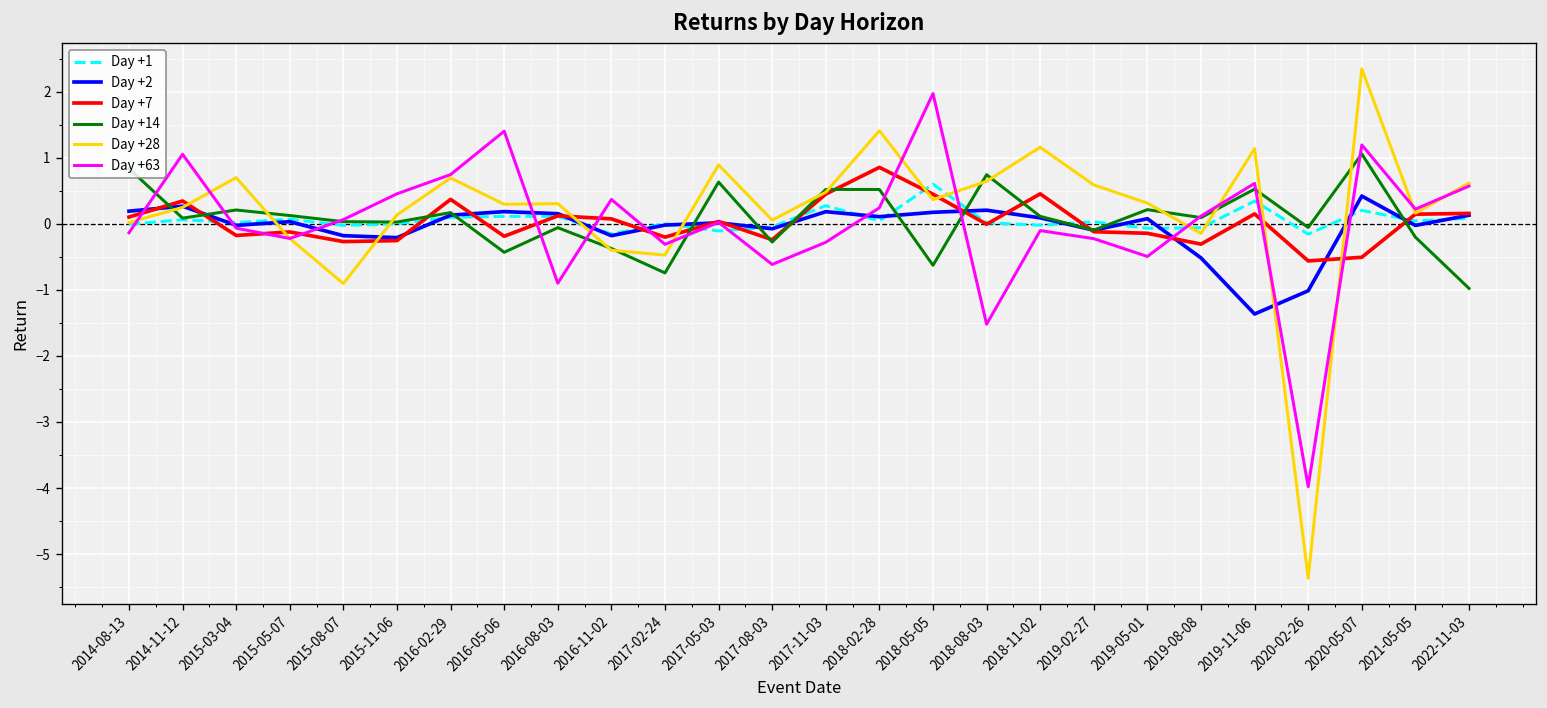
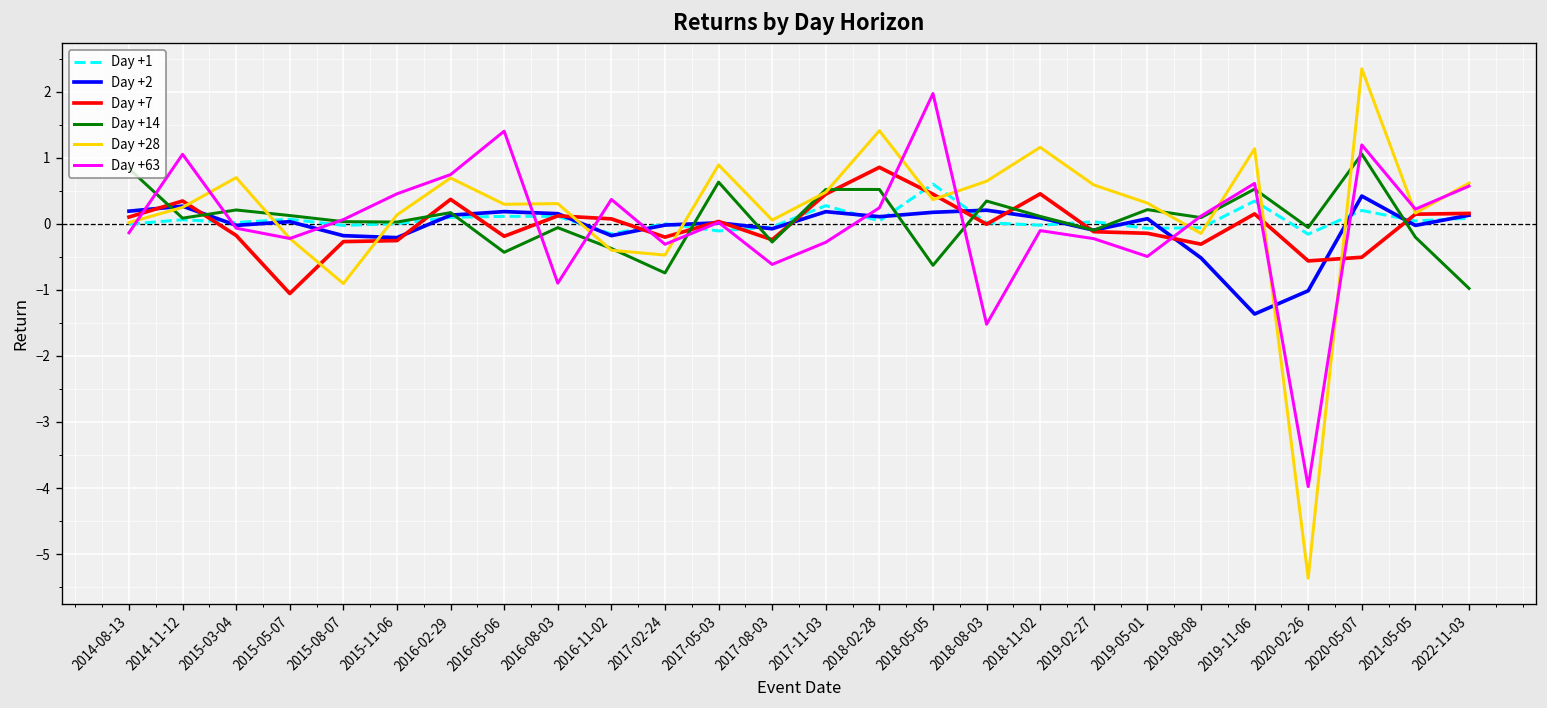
  {
    "Day +1": {
      "2015-08-07": 0.0,
      "2016-05-06": 0.1,
      "2017-05-03": -0.1,
      "2017-11-03": 0.3,
      "2018-02-28": 0.0,
      "2018-05-05": 0.6,
      "2018-11-02": 0.0,
      "2019-02-27": 0.0,
      "2019-05-01": -0.1,
      "2019-08-08": -0.1,
      "2019-11-06": 0.3,
      "2020-02-26": -0.2,
      "2020-05-07": 0.2,
      "2021-05-05": 0.0
    },
    "Day +2": {
      "2014-08-13": 0.2,
      "2015-08-07": -0.2,
      "2016-05-06": 0.2,
      "2017-11-03": 0.2,
      "2018-02-28": 0.1,
      "2018-05-05": 0.2,
      "2018-08-03": 0.2,
      "2019-05-01": 0.1,
      "2019-08-08": -0.5,
      "2019-11-06": -1.4,
      "2020-02-26": -1.0,
      "2020-05-07": 0.4,
      "2021-05-05": 0.0
    },
    "Day +7": {
      "2014-08-13": 0.1,
      "2014-11-12": 0.3,
      "2015-03-04": -0.2,
-     "2015-05-07": -0.1,
+     "2015-05-07": -1.1,
      "2015-08-07": -0.3,
      "2016-02-29": 0.4,
      "2016-05-06": -0.2,
      "2016-11-02": 0.1,
      "2017-02-24": -0.2,
      "2018-02-28": 0.9,
      "2018-05-05": 0.4,
      "2018-11-02": 0.5,
      "2019-05-01": -0.1,
      "2019-08-08": -0.3,
      "2019-11-06": 0.1,
      "2020-02-26": -0.6,
      "2020-05-07": -0.5
    },
    "Day +14": {
      "2014-08-13": 0.8,
      "2015-03-04": 0.2,
      "2015-05-07": 0.1,
      "2016-05-06": -0.4,
      "2016-08-03": -0.1,
      "2017-02-24": -0.7,
      "2017-05-03": 0.6,
      "2018-02-28": 0.5,
      "2018-05-05": -0.6,
-     "2018-08-03": 0.7,
+     "2018-08-03": 0.3,
      "2019-05-01": 0.2,
      "2019-11-06": 0.5,
      "2020-02-26": -0.1,
      "2020-05-07": 1.1,
      "2021-05-05": -0.2,
      "2022-11-03": -1.0
    },
    "Day +28": {
      "2015-03-04": 0.7,
      "2015-08-07": -0.9,
      "2015-11-06": 0.1,
      "2016-02-29": 0.7,
      "2016-05-06": 0.3,
      "2016-08-03": 0.3,
      "2017-02-24": -0.5,
      "2017-05-03": 0.9,
      "2017-08-03": 0.1,
      "2018-02-28": 1.4,
      "2018-05-05": 0.4,
      "2018-08-03": 0.6,
      "2018-11-02": 1.2,
      "2019-02-27": 0.6,
      "2019-05-01": 0.3,
      "2019-08-08": -0.1,
      "2019-11-06": 1.1,
      "2020-02-26": -5.4,
      "2020-05-07": 2.3,
      "2022-11-03": 0.6
    },
    "Day +63": {
      "2014-08-13": -0.1,
      "2014-11-12": 1.1,
      "2015-11-06": 0.5,
      "2016-02-29": 0.7,
      "2016-05-06": 1.4,
      "2016-08-03": -0.9,
      "2016-11-02": 0.4,
      "2017-02-24": -0.3,
      "2017-08-03": -0.6,
      "2017-11-03": -0.3,
      "2018-02-28": 0.2,
      "2018-05-05": 2.0,
      "2018-08-03": -1.5,
      "2018-11-02": -0.1,
      "2019-02-27": -0.2,
      "2019-05-01": -0.5,
      "2019-11-06": 0.6,
      "2020-02-26": -4.0,
      "2020-05-07": 1.2,
      "2021-05-05": 0.2,
      "2022-11-03": 0.6
    }
  }
